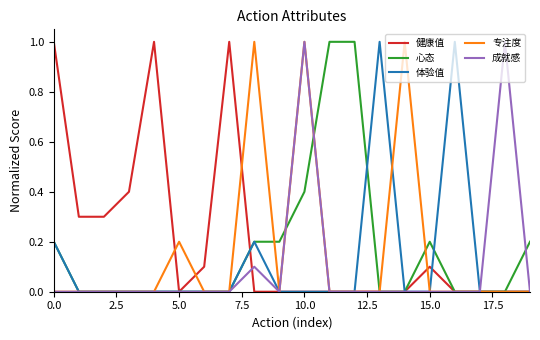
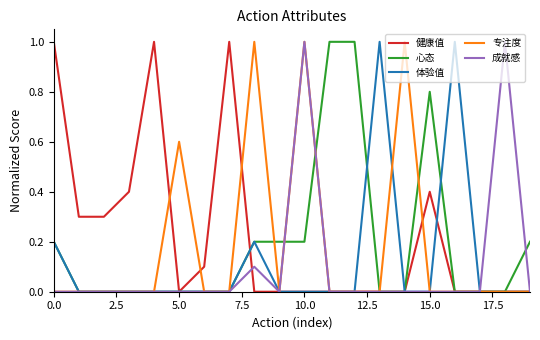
  {
    "健康值": {
      "0.0": 1.00,
-     "15.0": 0.10
+     "15.0": 0.40
    },
    "心态": {
-     "10.0": 0.40,
-     "15.0": 0.20
+     "10.0": 0.20,
+     "15.0": 0.80
    },
    "专注度": {
-     "5.0": 0.20
+     "5.0": 0.60
    }
  }
